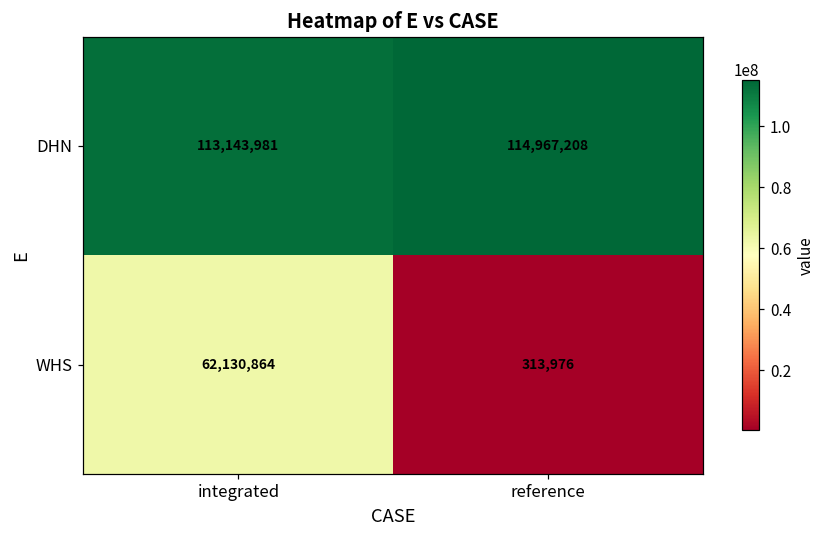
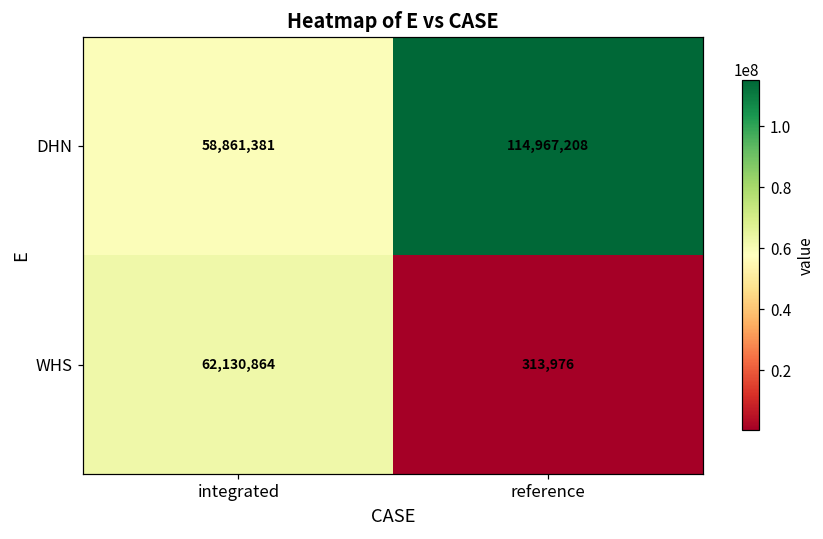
  {
    "DHN": {
-     "integrated": "113,143,981",
+     "integrated": "58,861,381",
      "reference": "114,967,208"
    },
    "WHS": {
      "integrated": "62,130,864",
      "reference": "313,976"
    }
  }
